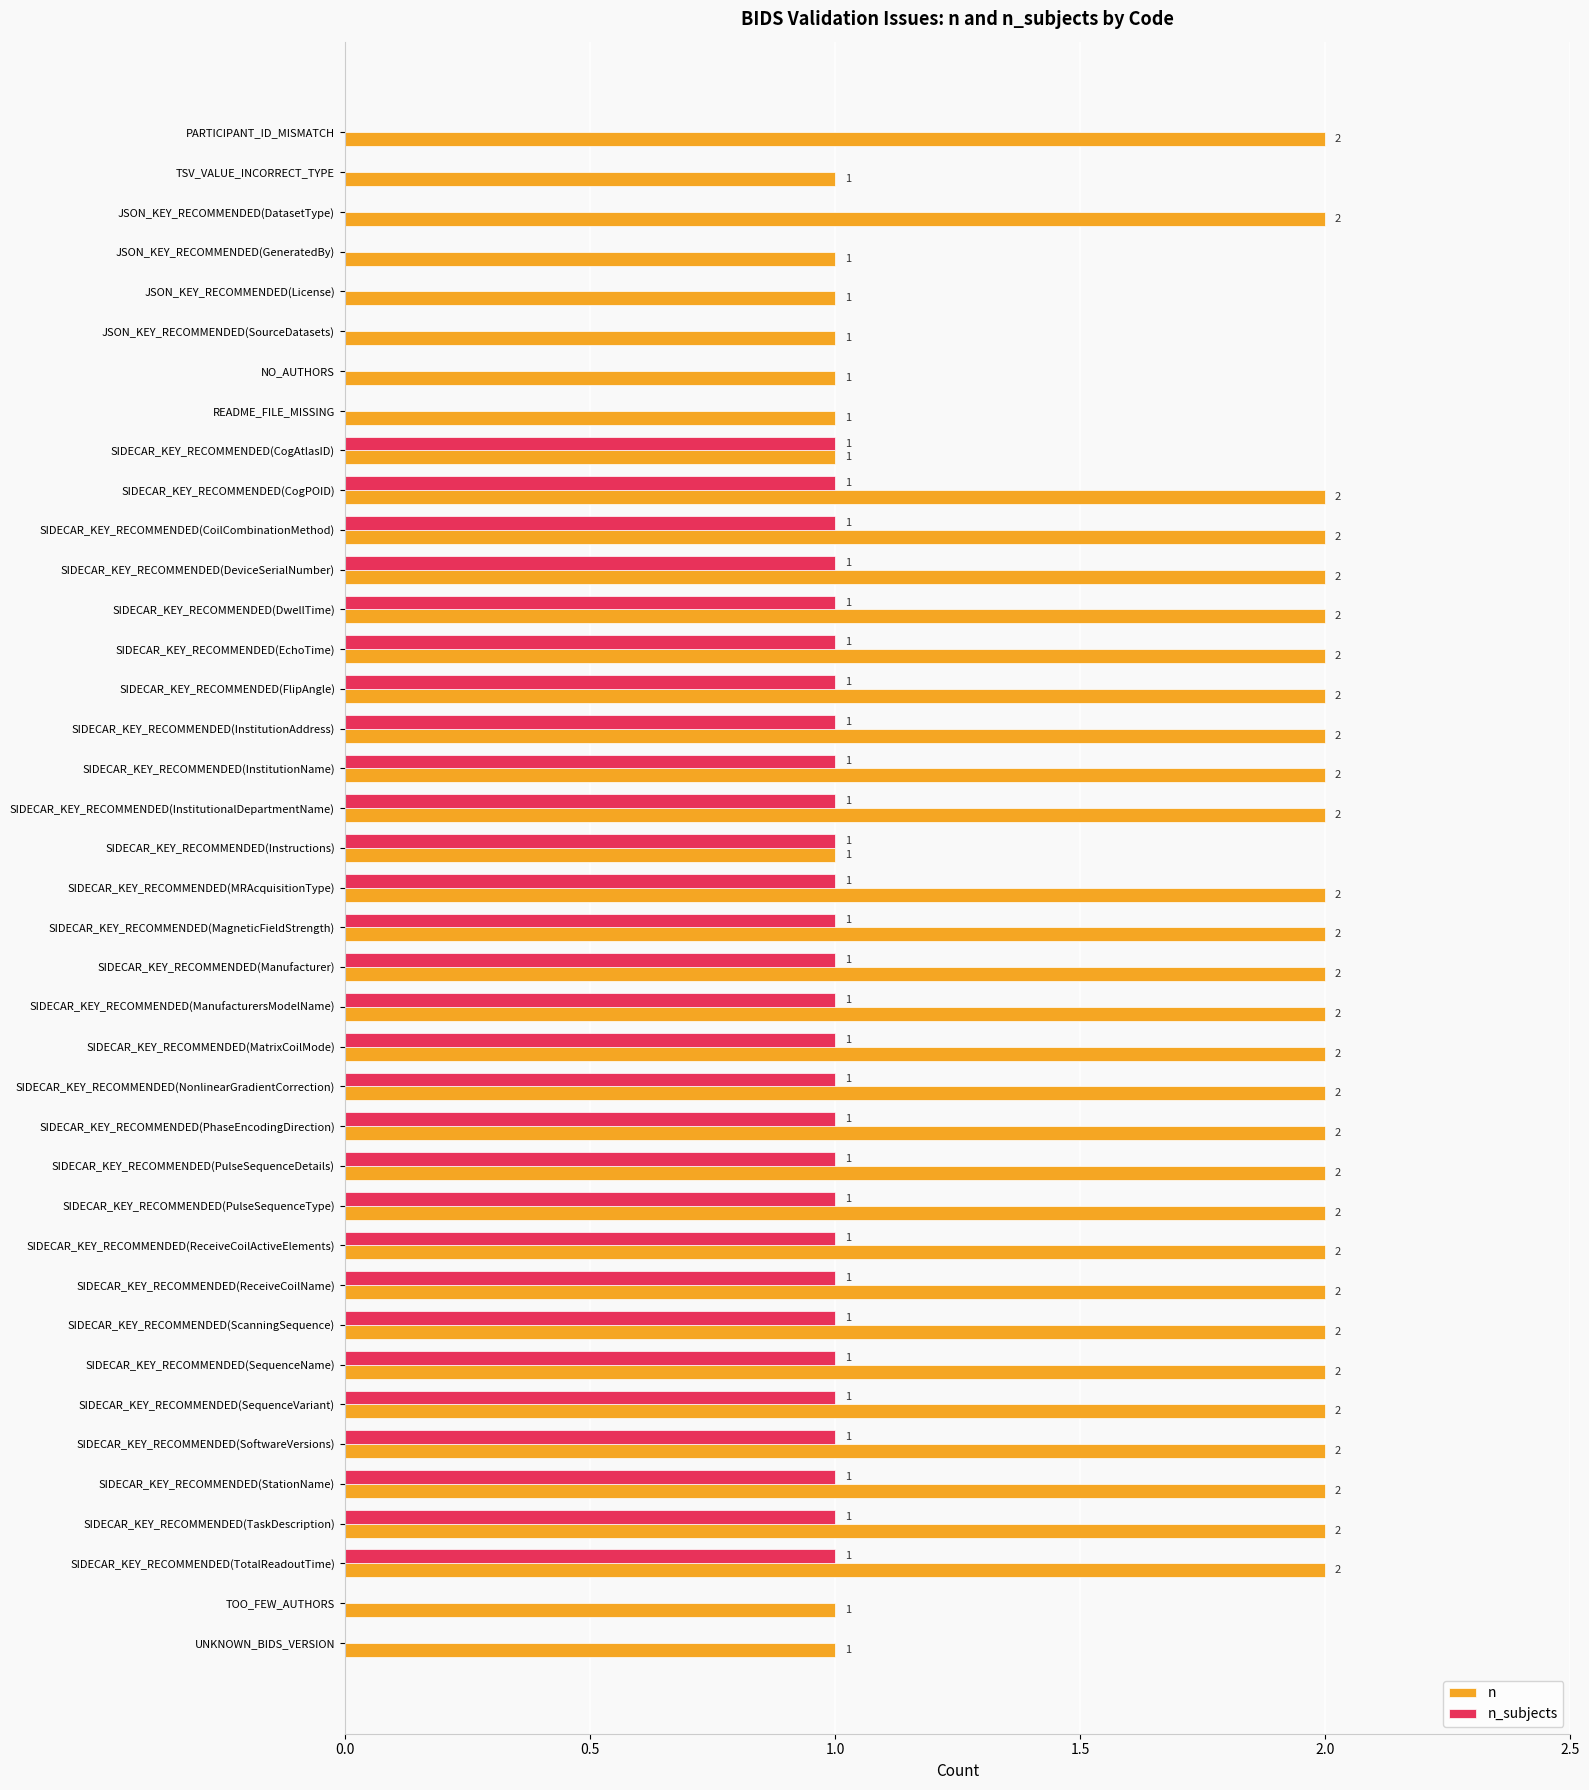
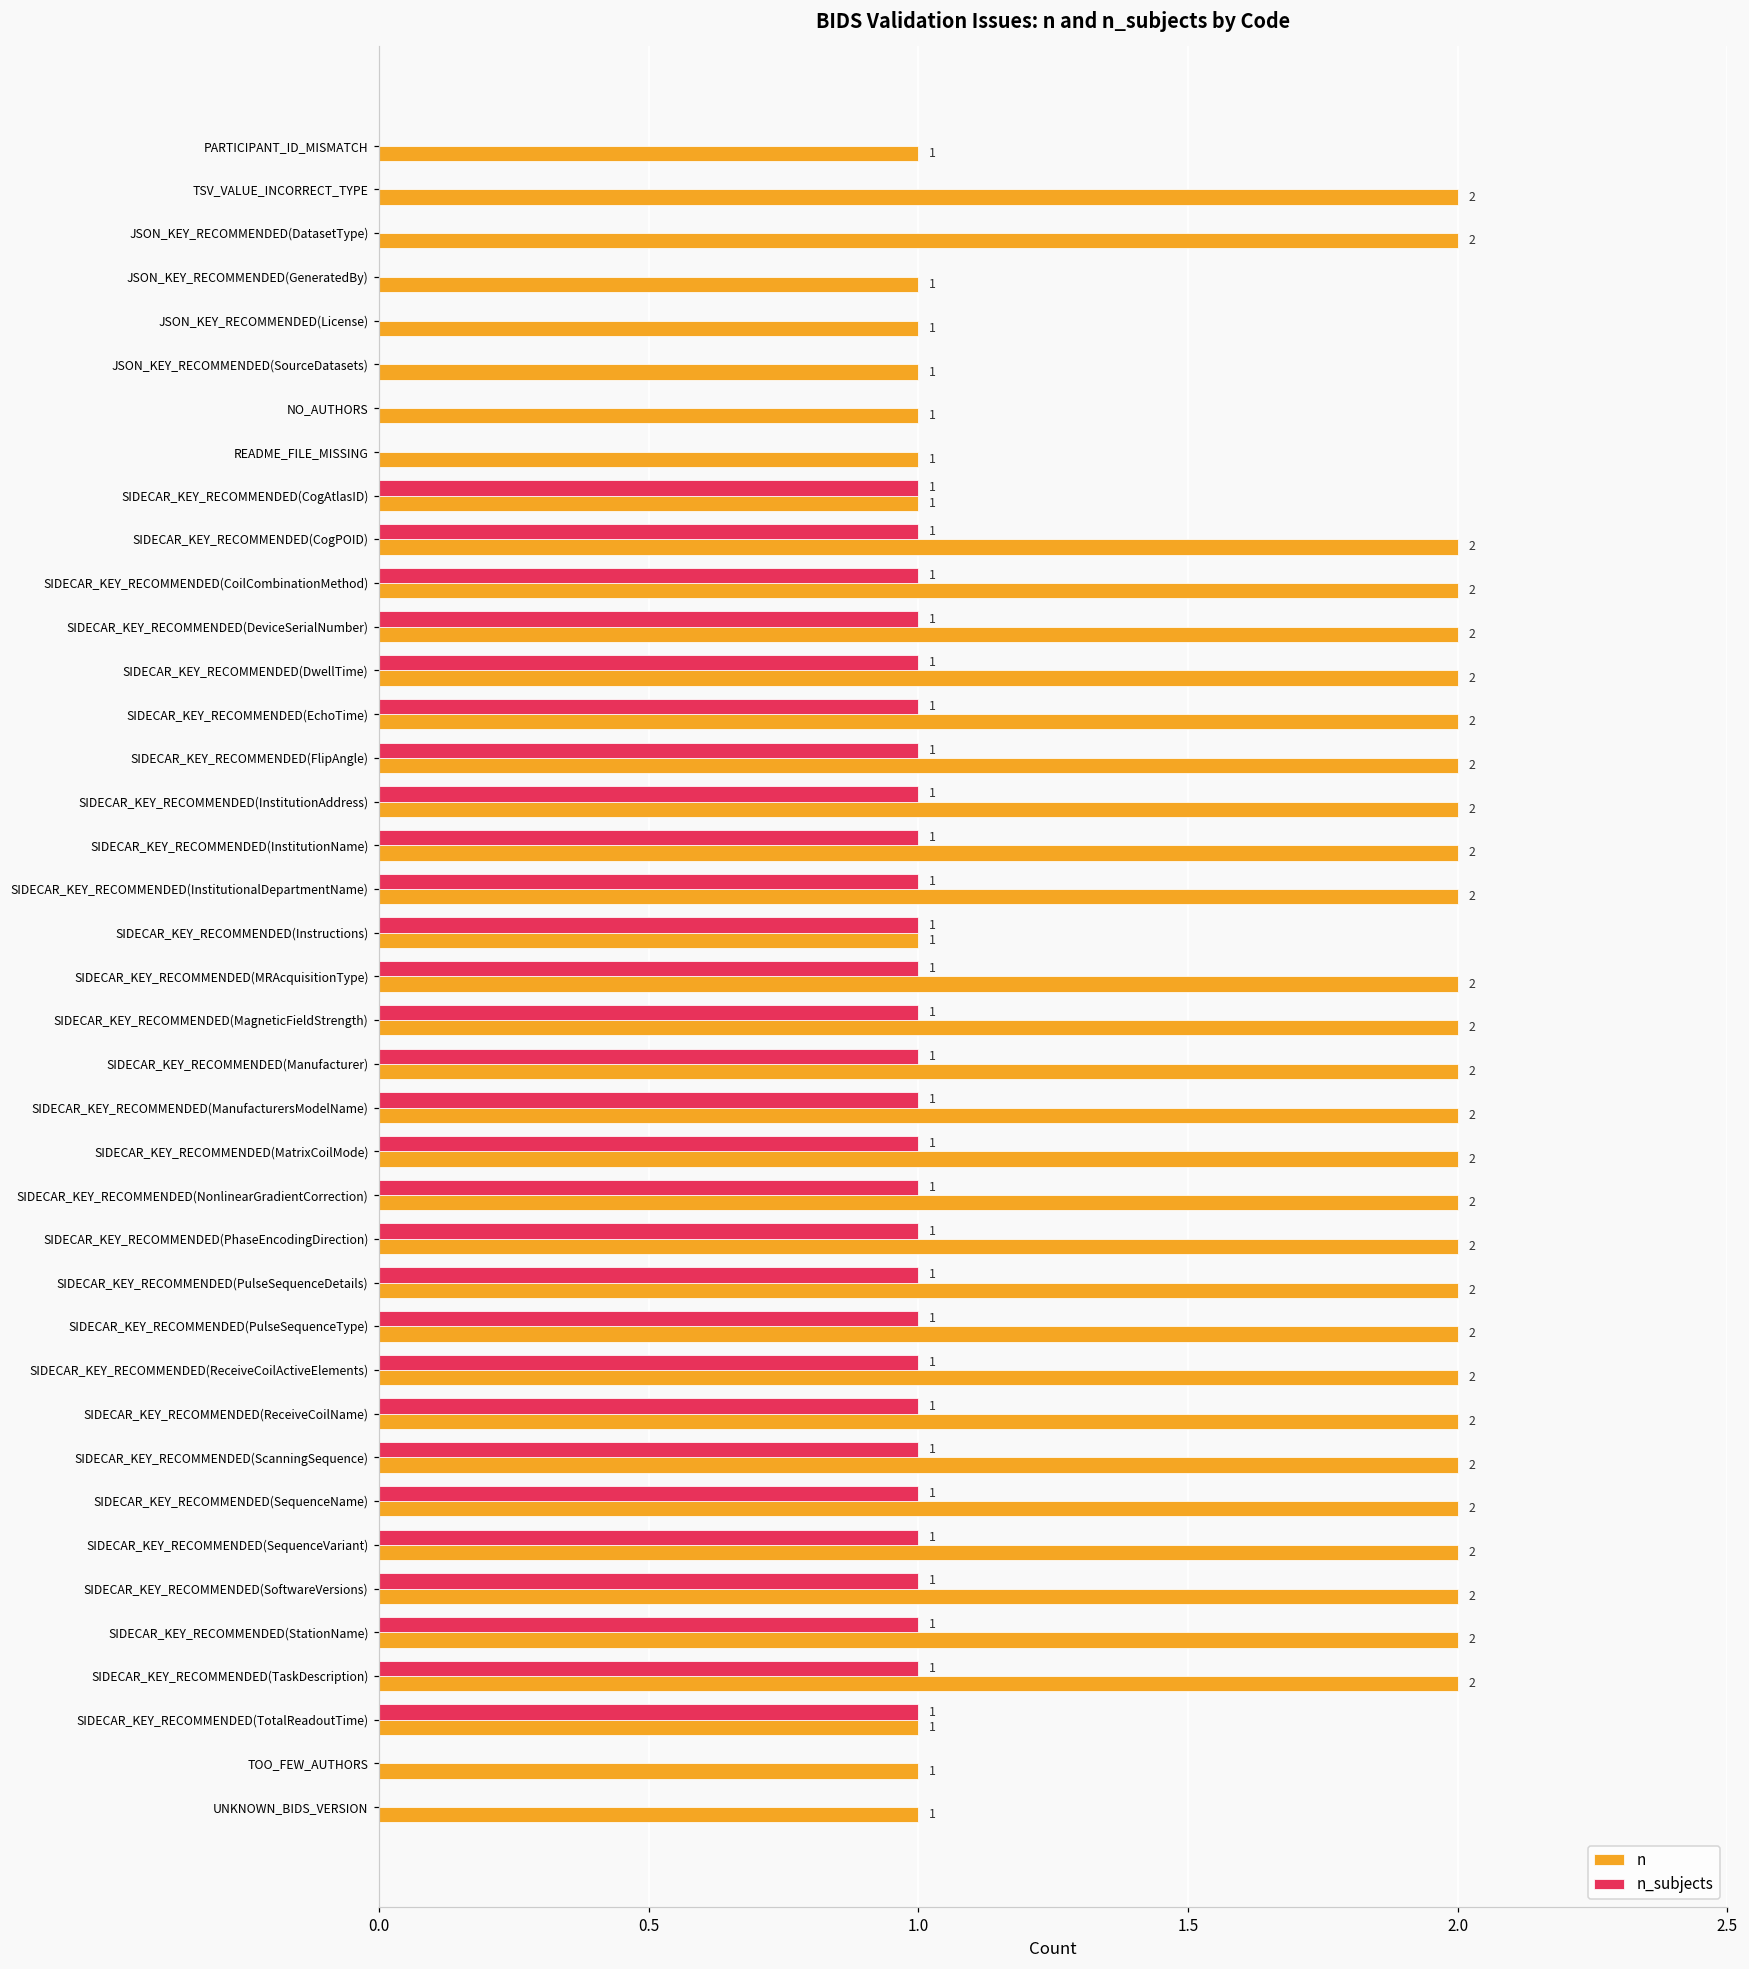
  {
    "n": {
-     "PARTICIPANT_ID_MISMATCH": 2,
-     "TSV_VALUE_INCORRECT_TYPE": 1,
+     "PARTICIPANT_ID_MISMATCH": 1,
+     "TSV_VALUE_INCORRECT_TYPE": 2,
      "JSON_KEY_RECOMMENDED(DatasetType)": 2,
      "JSON_KEY_RECOMMENDED(GeneratedBy)": 1,
      "JSON_KEY_RECOMMENDED(License)": 1,
      "JSON_KEY_RECOMMENDED(SourceDatasets)": 1,
      "NO_AUTHORS": 1,
      "README_FILE_MISSING": 1,
      "SIDECAR_KEY_RECOMMENDED(CogAtlasID)": 1,
      "SIDECAR_KEY_RECOMMENDED(CogPOID)": 2,
      "SIDECAR_KEY_RECOMMENDED(CoilCombinationMethod)": 2,
      "SIDECAR_KEY_RECOMMENDED(DeviceSerialNumber)": 2,
      "SIDECAR_KEY_RECOMMENDED(DwellTime)": 2,
      "SIDECAR_KEY_RECOMMENDED(EchoTime)": 2,
      "SIDECAR_KEY_RECOMMENDED(FlipAngle)": 2,
      "SIDECAR_KEY_RECOMMENDED(InstitutionAddress)": 2,
      "SIDECAR_KEY_RECOMMENDED(InstitutionName)": 2,
      "SIDECAR_KEY_RECOMMENDED(InstitutionalDepartmentName)": 2,
      "SIDECAR_KEY_RECOMMENDED(Instructions)": 1,
      "SIDECAR_KEY_RECOMMENDED(MRAcquisitionType)": 2,
      "SIDECAR_KEY_RECOMMENDED(MagneticFieldStrength)": 2,
      "SIDECAR_KEY_RECOMMENDED(Manufacturer)": 2,
      "SIDECAR_KEY_RECOMMENDED(ManufacturersModelName)": 2,
      "SIDECAR_KEY_RECOMMENDED(MatrixCoilMode)": 2,
      "SIDECAR_KEY_RECOMMENDED(NonlinearGradientCorrection)": 2,
      "SIDECAR_KEY_RECOMMENDED(PhaseEncodingDirection)": 2,
      "SIDECAR_KEY_RECOMMENDED(PulseSequenceDetails)": 2,
      "SIDECAR_KEY_RECOMMENDED(PulseSequenceType)": 2,
      "SIDECAR_KEY_RECOMMENDED(ReceiveCoilActiveElements)": 2,
      "SIDECAR_KEY_RECOMMENDED(ReceiveCoilName)": 2,
      "SIDECAR_KEY_RECOMMENDED(ScanningSequence)": 2,
      "SIDECAR_KEY_RECOMMENDED(SequenceName)": 2,
      "SIDECAR_KEY_RECOMMENDED(SequenceVariant)": 2,
      "SIDECAR_KEY_RECOMMENDED(SoftwareVersions)": 2,
      "SIDECAR_KEY_RECOMMENDED(StationName)": 2,
      "SIDECAR_KEY_RECOMMENDED(TaskDescription)": 2,
-     "SIDECAR_KEY_RECOMMENDED(TotalReadoutTime)": 2,
+     "SIDECAR_KEY_RECOMMENDED(TotalReadoutTime)": 1,
      "TOO_FEW_AUTHORS": 1,
      "UNKNOWN_BIDS_VERSION": 1
    },
    "n_subjects": {
      "SIDECAR_KEY_RECOMMENDED(CogAtlasID)": 1,
      "SIDECAR_KEY_RECOMMENDED(CogPOID)": 1,
      "SIDECAR_KEY_RECOMMENDED(CoilCombinationMethod)": 1,
      "SIDECAR_KEY_RECOMMENDED(DeviceSerialNumber)": 1,
      "SIDECAR_KEY_RECOMMENDED(DwellTime)": 1,
      "SIDECAR_KEY_RECOMMENDED(EchoTime)": 1,
      "SIDECAR_KEY_RECOMMENDED(FlipAngle)": 1,
      "SIDECAR_KEY_RECOMMENDED(InstitutionAddress)": 1,
      "SIDECAR_KEY_RECOMMENDED(InstitutionName)": 1,
      "SIDECAR_KEY_RECOMMENDED(InstitutionalDepartmentName)": 1,
      "SIDECAR_KEY_RECOMMENDED(Instructions)": 1,
      "SIDECAR_KEY_RECOMMENDED(MRAcquisitionType)": 1,
      "SIDECAR_KEY_RECOMMENDED(MagneticFieldStrength)": 1,
      "SIDECAR_KEY_RECOMMENDED(Manufacturer)": 1,
      "SIDECAR_KEY_RECOMMENDED(ManufacturersModelName)": 1,
      "SIDECAR_KEY_RECOMMENDED(MatrixCoilMode)": 1,
      "SIDECAR_KEY_RECOMMENDED(NonlinearGradientCorrection)": 1,
      "SIDECAR_KEY_RECOMMENDED(PhaseEncodingDirection)": 1,
      "SIDECAR_KEY_RECOMMENDED(PulseSequenceDetails)": 1,
      "SIDECAR_KEY_RECOMMENDED(PulseSequenceType)": 1,
      "SIDECAR_KEY_RECOMMENDED(ReceiveCoilActiveElements)": 1,
      "SIDECAR_KEY_RECOMMENDED(ReceiveCoilName)": 1,
      "SIDECAR_KEY_RECOMMENDED(ScanningSequence)": 1,
      "SIDECAR_KEY_RECOMMENDED(SequenceName)": 1,
      "SIDECAR_KEY_RECOMMENDED(SequenceVariant)": 1,
      "SIDECAR_KEY_RECOMMENDED(SoftwareVersions)": 1,
      "SIDECAR_KEY_RECOMMENDED(StationName)": 1,
      "SIDECAR_KEY_RECOMMENDED(TaskDescription)": 1,
      "SIDECAR_KEY_RECOMMENDED(TotalReadoutTime)": 1
    }
  }
